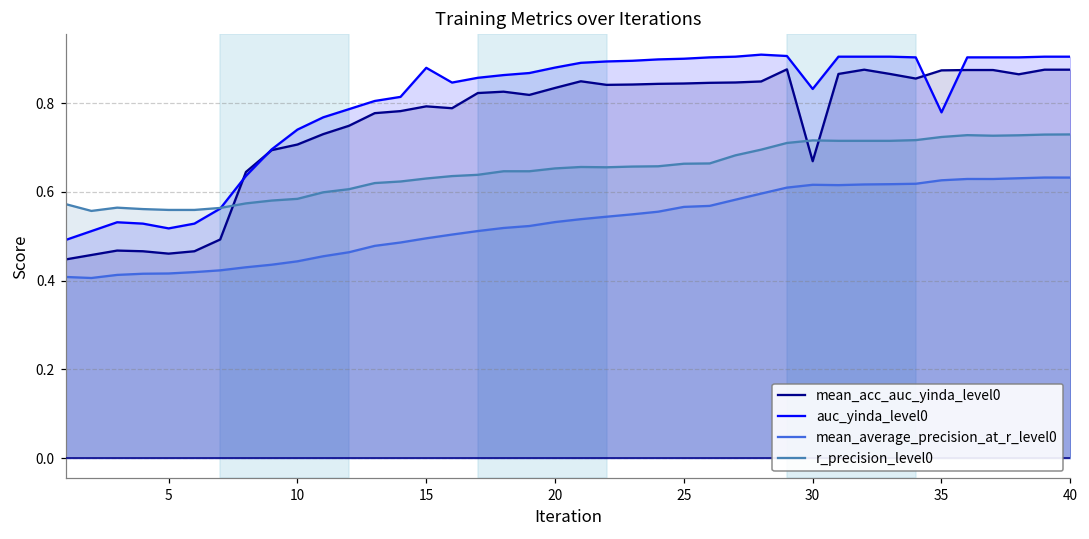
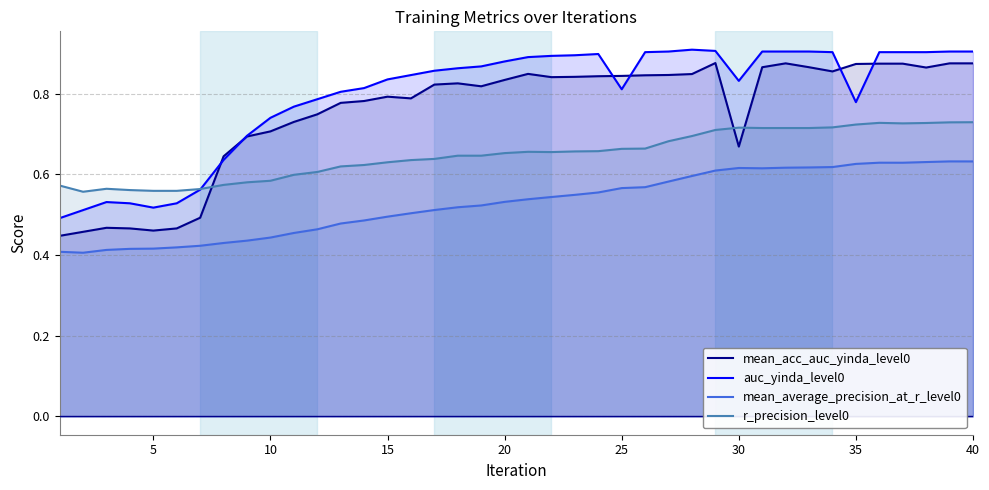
  {
    "mean_acc_auc_yinda_level0": {
      "5": 0.46,
      "10": 0.71,
      "15": 0.79,
      "20": 0.83,
      "25": 0.84,
      "30": 0.67,
      "35": 0.87,
      "40": 0.88
    },
    "auc_yinda_level0": {
      "5": 0.52,
      "10": 0.74,
-     "15": 0.88,
+     "15": 0.84,
      "20": 0.88,
-     "25": 0.90,
+     "25": 0.81,
      "30": 0.83,
      "35": 0.78,
      "40": 0.90
    }
  }
